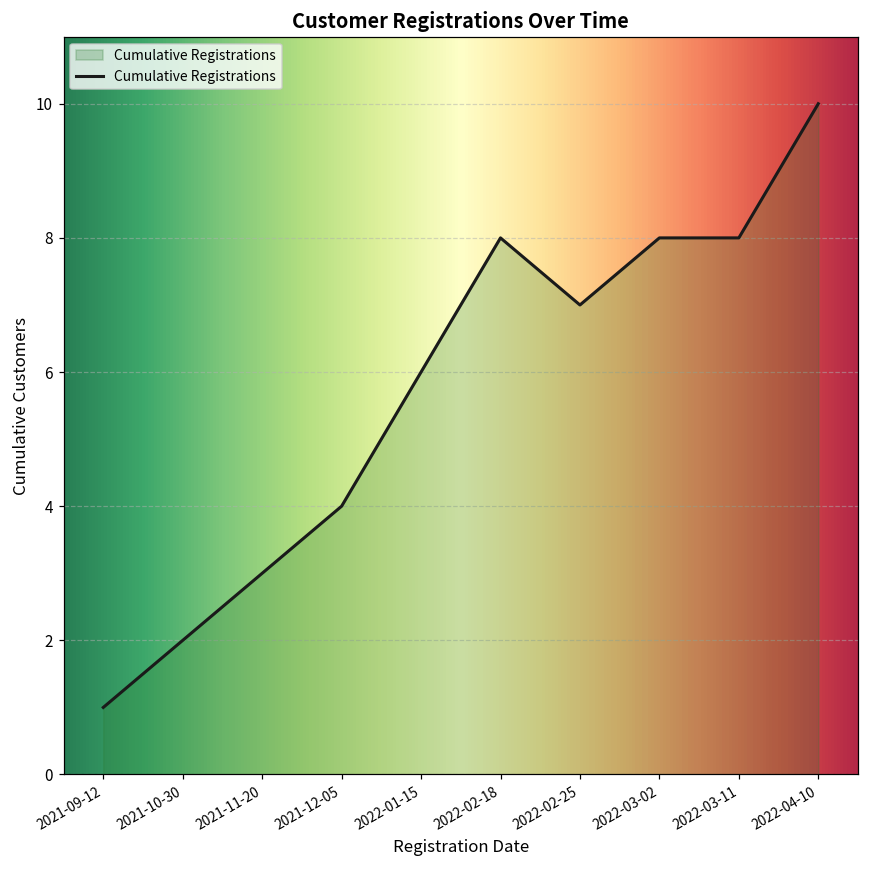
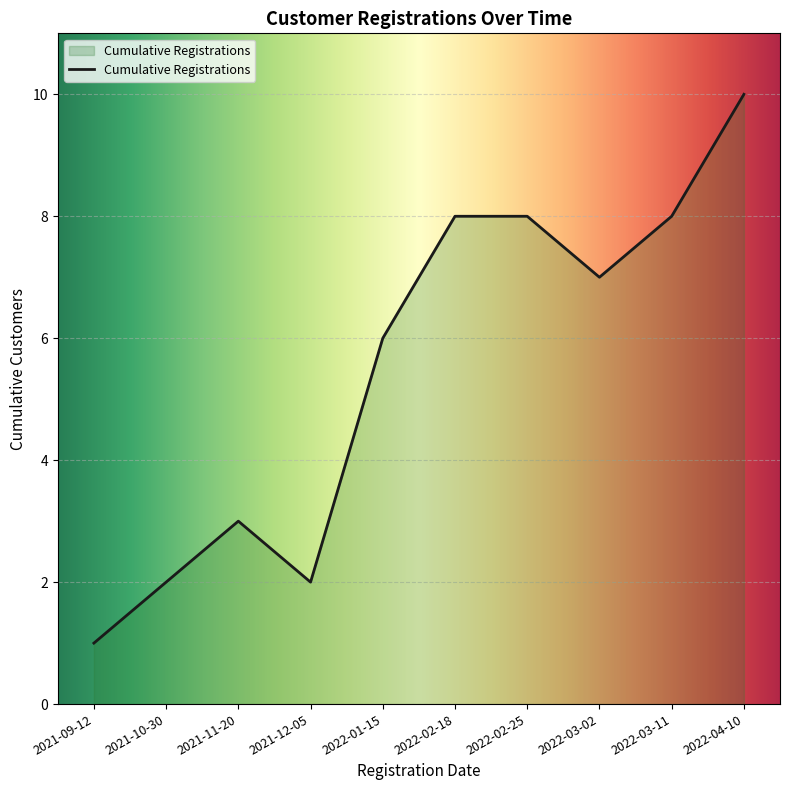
  {
    "2021-09-12": 1,
    "2021-10-30": 2,
    "2021-11-20": 3,
-   "2021-12-05": 4,
+   "2021-12-05": 2,
    "2022-01-15": 6,
    "2022-02-18": 8,
-   "2022-02-25": 7,
-   "2022-03-02": 8,
+   "2022-02-25": 8,
+   "2022-03-02": 7,
    "2022-03-11": 8,
    "2022-04-10": 10
  }
